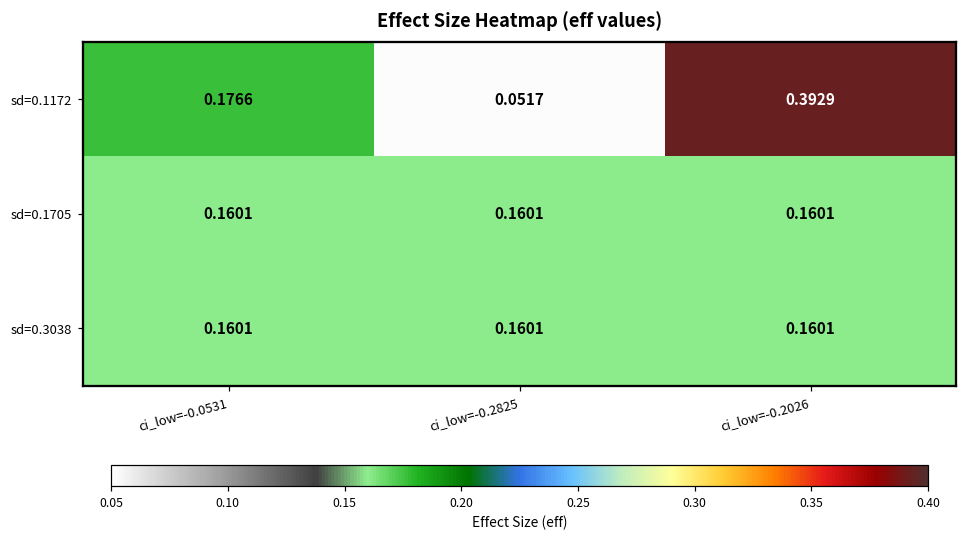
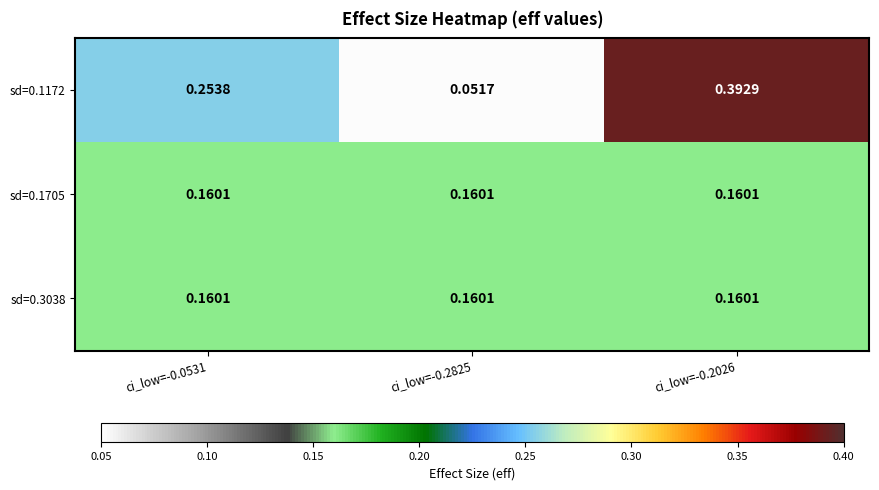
  {
    "sd=0.1172": {
-     "ci_low=-0.0531": 0.1766,
+     "ci_low=-0.0531": 0.2538,
      "ci_low=-0.2825": 0.0517,
      "ci_low=-0.2026": 0.3929
    },
    "sd=0.1705": {
      "ci_low=-0.0531": 0.1601,
      "ci_low=-0.2825": 0.1601,
      "ci_low=-0.2026": 0.1601
    },
    "sd=0.3038": {
      "ci_low=-0.0531": 0.1601,
      "ci_low=-0.2825": 0.1601,
      "ci_low=-0.2026": 0.1601
    }
  }
